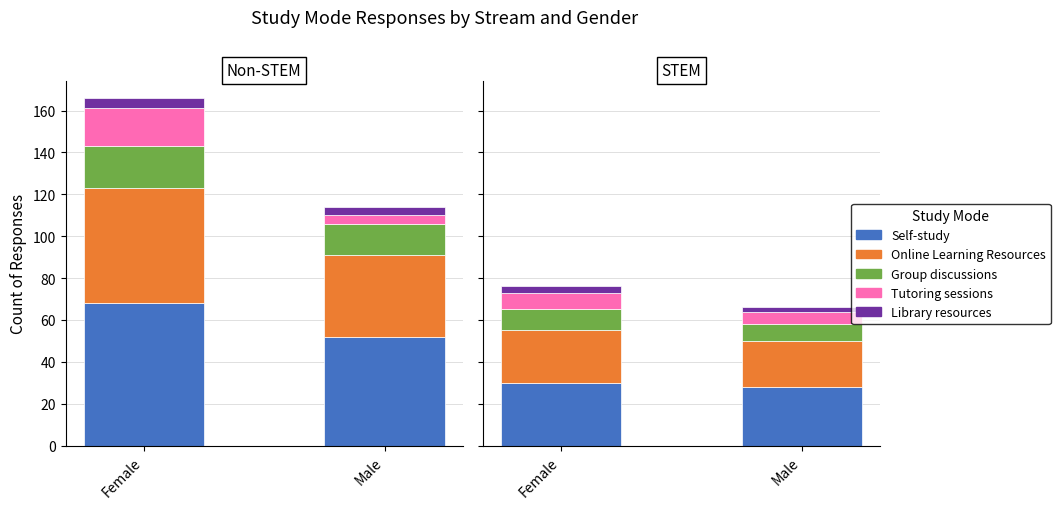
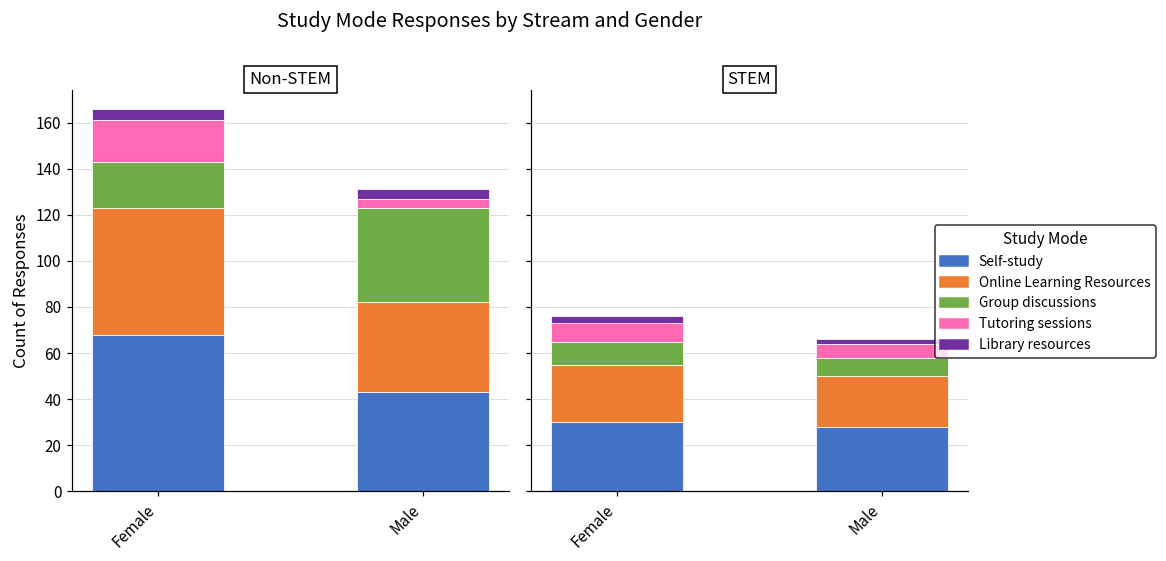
  {
    "Non-STEM": {
      "Self-study": {
        "Female": 68,
-       "Male": 52
+       "Male": 43
      },
      "Online Learning Resources": {
        "Female": 55,
        "Male": 39
      },
      "Group discussions": {
        "Female": 20,
-       "Male": 15
+       "Male": 41
      },
      "Tutoring sessions": {
        "Female": 18,
        "Male": 4
      },
      "Library resources": {
        "Female": 5,
        "Male": 4
      }
    }
  }
